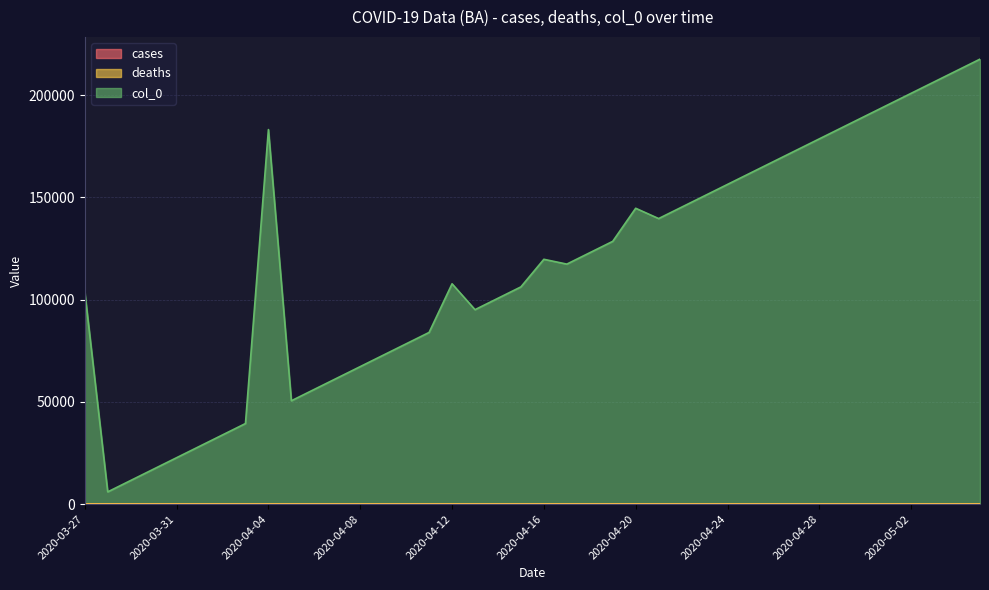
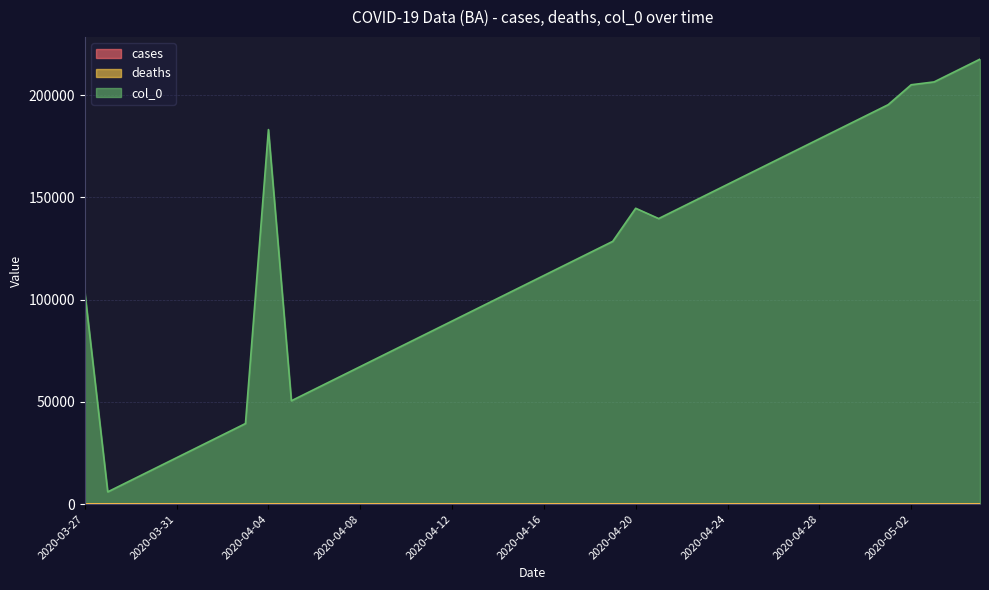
  {
    "deaths": {
      "2020-03-27": 0,
      "2020-03-31": 0,
      "2020-04-04": 0,
      "2020-04-08": 0,
      "2020-04-12": 0,
      "2020-04-16": 0,
      "2020-04-20": 0,
      "2020-04-24": 0,
      "2020-04-28": 0,
      "2020-05-02": 0
    },
    "col_0": {
      "2020-03-27": 104000,
      "2020-03-31": 23000,
      "2020-04-04": 183000,
      "2020-04-08": 67000,
-     "2020-04-12": 108000,
-     "2020-04-16": 120000,
+     "2020-04-12": 90000,
+     "2020-04-16": 112000,
      "2020-04-20": 145000,
      "2020-04-24": 156000,
      "2020-04-28": 179000,
-     "2020-05-02": 201000
+     "2020-05-02": 205000
    }
  }
